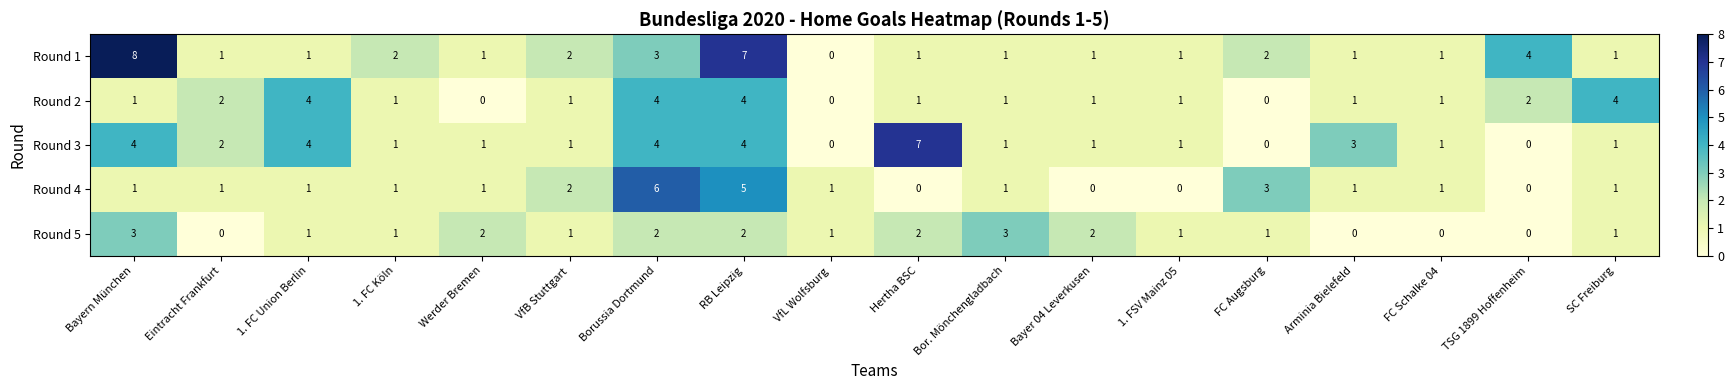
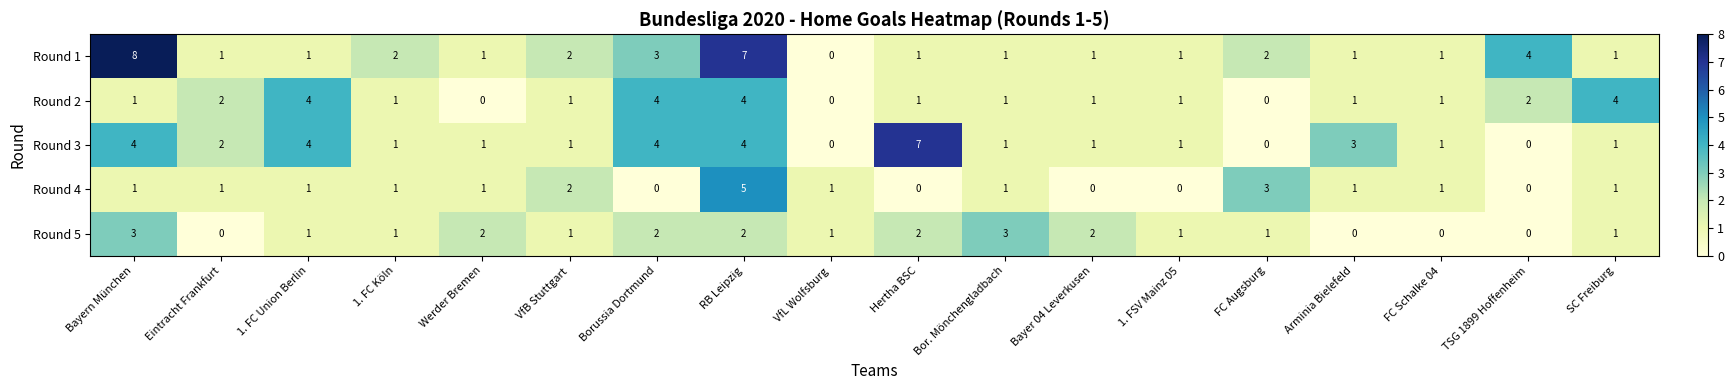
  {
    "Round 1": {
      "Bayern München": 8,
      "Eintracht Frankfurt": 1,
      "1. FC Union Berlin": 1,
      "1. FC Köln": 2,
      "Werder Bremen": 1,
      "VfB Stuttgart": 2,
      "Borussia Dortmund": 3,
      "RB Leipzig": 7,
      "VfL Wolfsburg": 0,
      "Hertha BSC": 1,
      "Bor. Mönchengladbach": 1,
      "Bayer 04 Leverkusen": 1,
      "1. FSV Mainz 05": 1,
      "FC Augsburg": 2,
      "Arminia Bielefeld": 1,
      "FC Schalke 04": 1,
      "TSG 1899 Hoffenheim": 4,
      "SC Freiburg": 1
    },
    "Round 2": {
      "Bayern München": 1,
      "Eintracht Frankfurt": 2,
      "1. FC Union Berlin": 4,
      "1. FC Köln": 1,
      "Werder Bremen": 0,
      "VfB Stuttgart": 1,
      "Borussia Dortmund": 4,
      "RB Leipzig": 4,
      "VfL Wolfsburg": 0,
      "Hertha BSC": 1,
      "Bor. Mönchengladbach": 1,
      "Bayer 04 Leverkusen": 1,
      "1. FSV Mainz 05": 1,
      "FC Augsburg": 0,
      "Arminia Bielefeld": 1,
      "FC Schalke 04": 1,
      "TSG 1899 Hoffenheim": 2,
      "SC Freiburg": 4
    },
    "Round 3": {
      "Bayern München": 4,
      "Eintracht Frankfurt": 2,
      "1. FC Union Berlin": 4,
      "1. FC Köln": 1,
      "Werder Bremen": 1,
      "VfB Stuttgart": 1,
      "Borussia Dortmund": 4,
      "RB Leipzig": 4,
      "VfL Wolfsburg": 0,
      "Hertha BSC": 7,
      "Bor. Mönchengladbach": 1,
      "Bayer 04 Leverkusen": 1,
      "1. FSV Mainz 05": 1,
      "FC Augsburg": 0,
      "Arminia Bielefeld": 3,
      "FC Schalke 04": 1,
      "TSG 1899 Hoffenheim": 0,
      "SC Freiburg": 1
    },
    "Round 4": {
      "Bayern München": 1,
      "Eintracht Frankfurt": 1,
      "1. FC Union Berlin": 1,
      "1. FC Köln": 1,
      "Werder Bremen": 1,
      "VfB Stuttgart": 2,
-     "Borussia Dortmund": 6,
+     "Borussia Dortmund": 0,
      "RB Leipzig": 5,
      "VfL Wolfsburg": 1,
      "Hertha BSC": 0,
      "Bor. Mönchengladbach": 1,
      "Bayer 04 Leverkusen": 0,
      "1. FSV Mainz 05": 0,
      "FC Augsburg": 3,
      "Arminia Bielefeld": 1,
      "FC Schalke 04": 1,
      "TSG 1899 Hoffenheim": 0,
      "SC Freiburg": 1
    },
    "Round 5": {
      "Bayern München": 3,
      "Eintracht Frankfurt": 0,
      "1. FC Union Berlin": 1,
      "1. FC Köln": 1,
      "Werder Bremen": 2,
      "VfB Stuttgart": 1,
      "Borussia Dortmund": 2,
      "RB Leipzig": 2,
      "VfL Wolfsburg": 1,
      "Hertha BSC": 2,
      "Bor. Mönchengladbach": 3,
      "Bayer 04 Leverkusen": 2,
      "1. FSV Mainz 05": 1,
      "FC Augsburg": 1,
      "Arminia Bielefeld": 0,
      "FC Schalke 04": 0,
      "TSG 1899 Hoffenheim": 0,
      "SC Freiburg": 1
    }
  }
